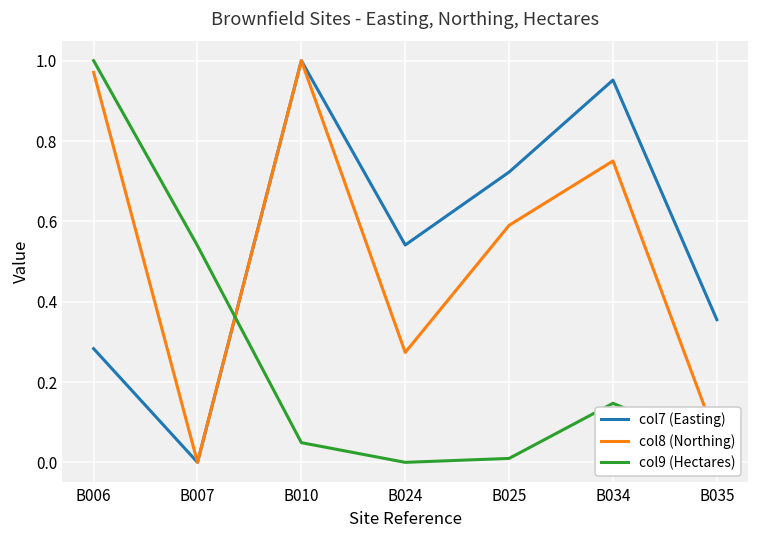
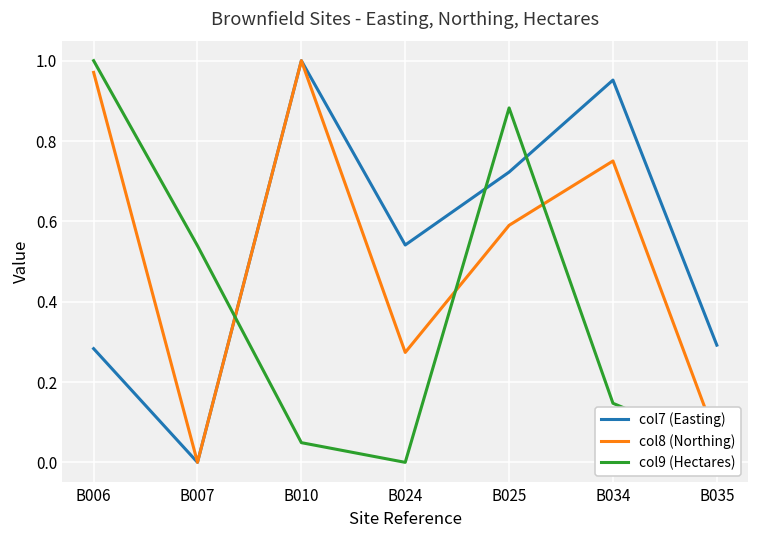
  {
    "col7 (Easting)": {
      "B006": 0.28,
      "B024": 0.54,
      "B025": 0.72,
      "B034": 0.95,
-     "B035": 0.36
+     "B035": 0.29
    },
    "col8 (Northing)": {
      "B006": 0.97,
      "B024": 0.27,
      "B025": 0.59,
      "B034": 0.75
    },
    "col9 (Hectares)": {
      "B006": 1.00,
      "B007": 0.54,
      "B010": 0.05,
      "B024": 0.00,
-     "B025": 0.01,
+     "B025": 0.88,
      "B034": 0.15
    }
  }
